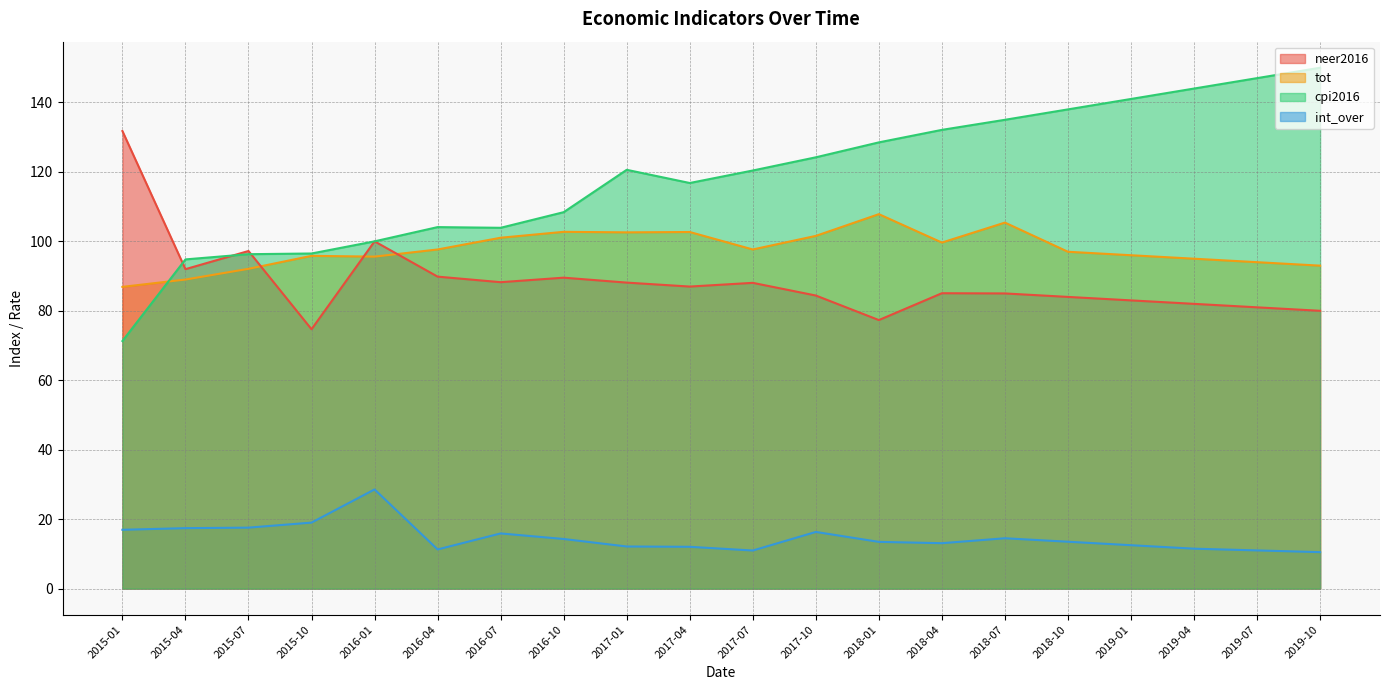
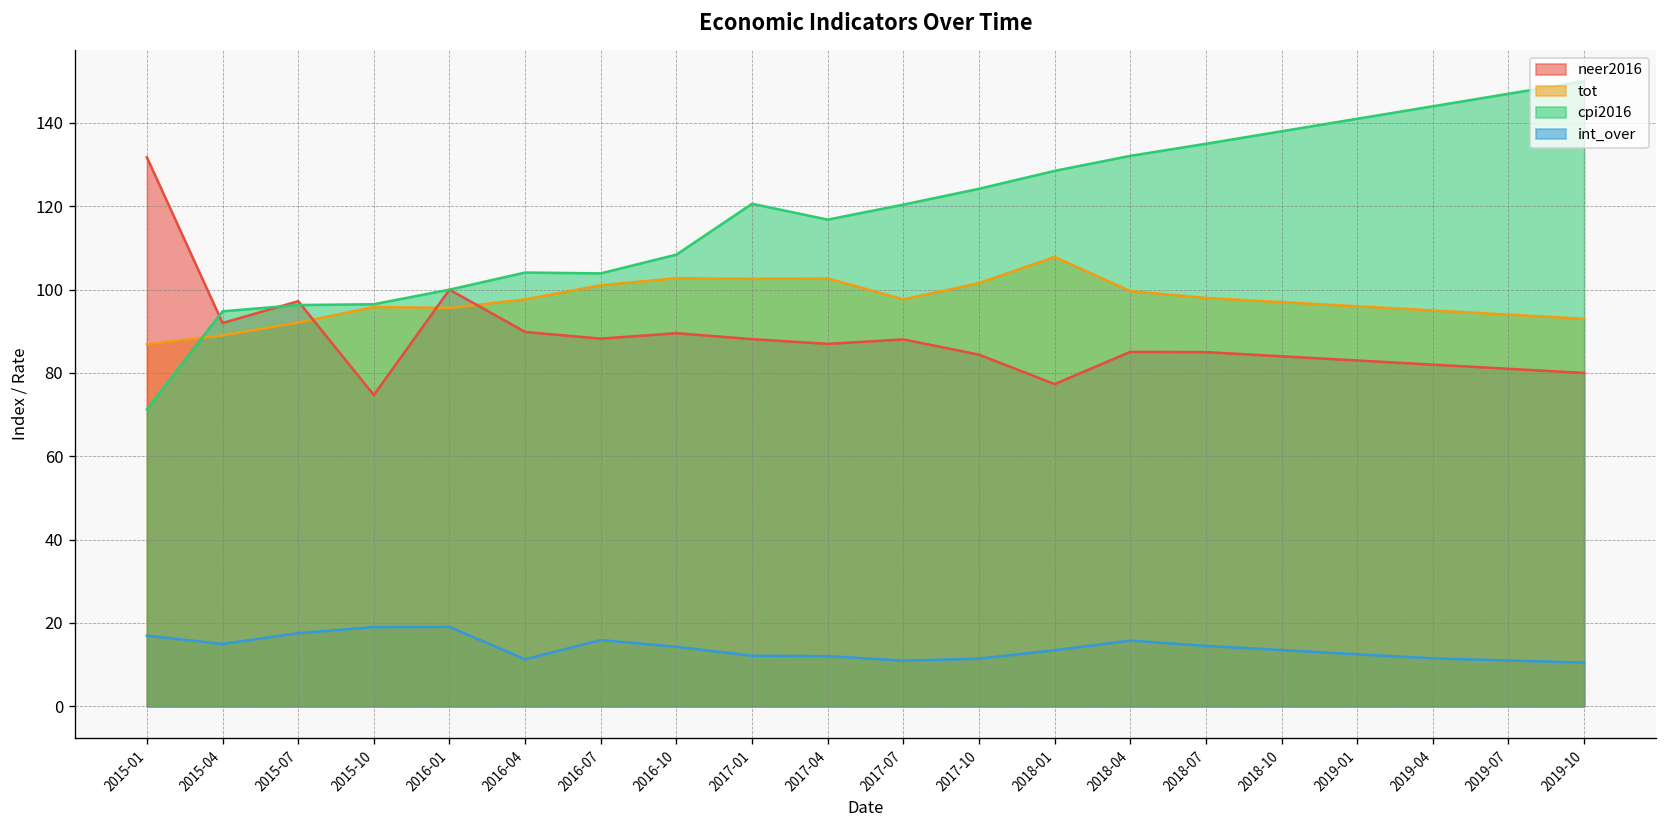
  {
    "int_over": {
      "2015-01": 17,
-     "2015-04": 17,
+     "2015-04": 15,
      "2015-07": 18,
      "2015-10": 19,
-     "2016-01": 29,
+     "2016-01": 19,
      "2016-04": 11,
      "2016-07": 16,
      "2016-10": 14,
      "2017-01": 12,
      "2017-04": 12,
      "2017-07": 11,
-     "2017-10": 16,
+     "2017-10": 11,
      "2018-01": 13,
-     "2018-04": 13,
+     "2018-04": 16,
      "2018-07": 15,
      "2018-10": 14,
      "2019-01": 13,
      "2019-04": 12,
      "2019-07": 11,
      "2019-10": 11
    },
    "tot": {
      "2015-01": 87,
      "2015-04": 89,
      "2015-07": 92,
      "2016-01": 96,
      "2016-04": 98,
      "2016-07": 101,
      "2016-10": 103,
      "2017-01": 103,
      "2017-04": 103,
      "2017-07": 98,
      "2017-10": 102,
      "2018-01": 108,
      "2018-04": 100,
-     "2018-07": 105,
+     "2018-07": 98,
      "2018-10": 97,
      "2019-01": 96,
      "2019-04": 95,
      "2019-07": 94,
      "2019-10": 93
    },
    "neer2016": {
      "2015-01": 132,
      "2015-04": 92,
      "2015-07": 97,
      "2015-10": 75,
      "2016-04": 90,
      "2016-07": 88,
      "2016-10": 90,
      "2017-01": 88,
      "2017-04": 87,
      "2017-07": 88,
      "2017-10": 84,
      "2018-01": 77,
      "2018-04": 85,
      "2018-07": 85,
      "2018-10": 84,
      "2019-01": 83,
      "2019-04": 82,
      "2019-07": 81,
      "2019-10": 80
    },
    "cpi2016": {
      "2015-01": 71,
      "2015-04": 95,
      "2015-07": 96,
      "2016-04": 104,
      "2016-07": 104,
      "2016-10": 108,
      "2017-01": 121,
      "2017-04": 117,
      "2017-07": 120,
      "2017-10": 124,
      "2018-01": 129,
      "2018-04": 132,
      "2018-07": 135,
      "2018-10": 138,
      "2019-01": 141,
      "2019-04": 144,
      "2019-07": 147
    }
  }
